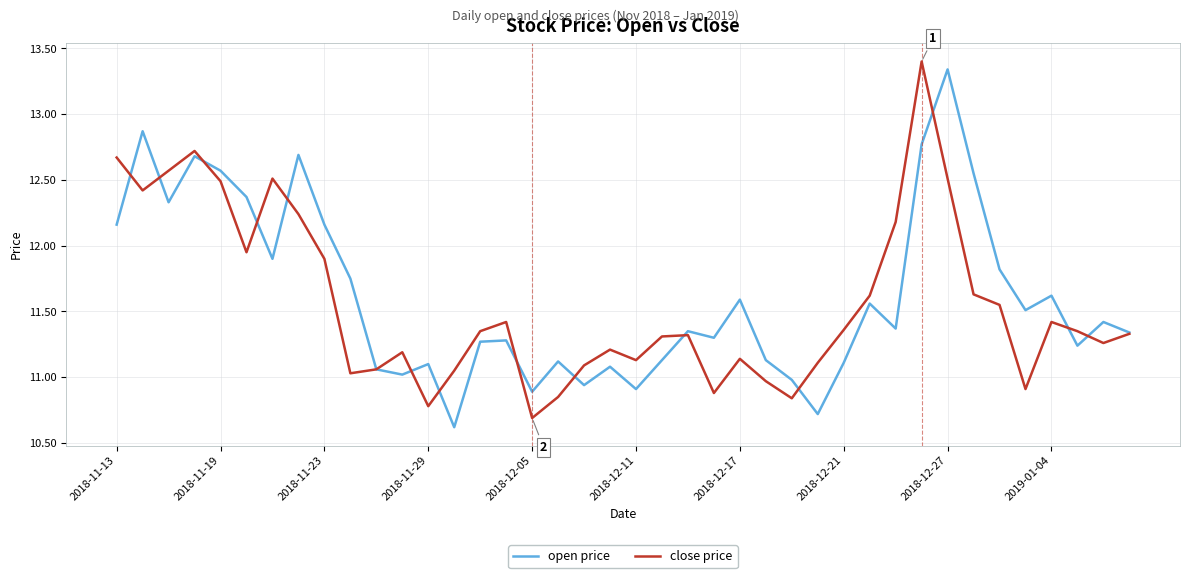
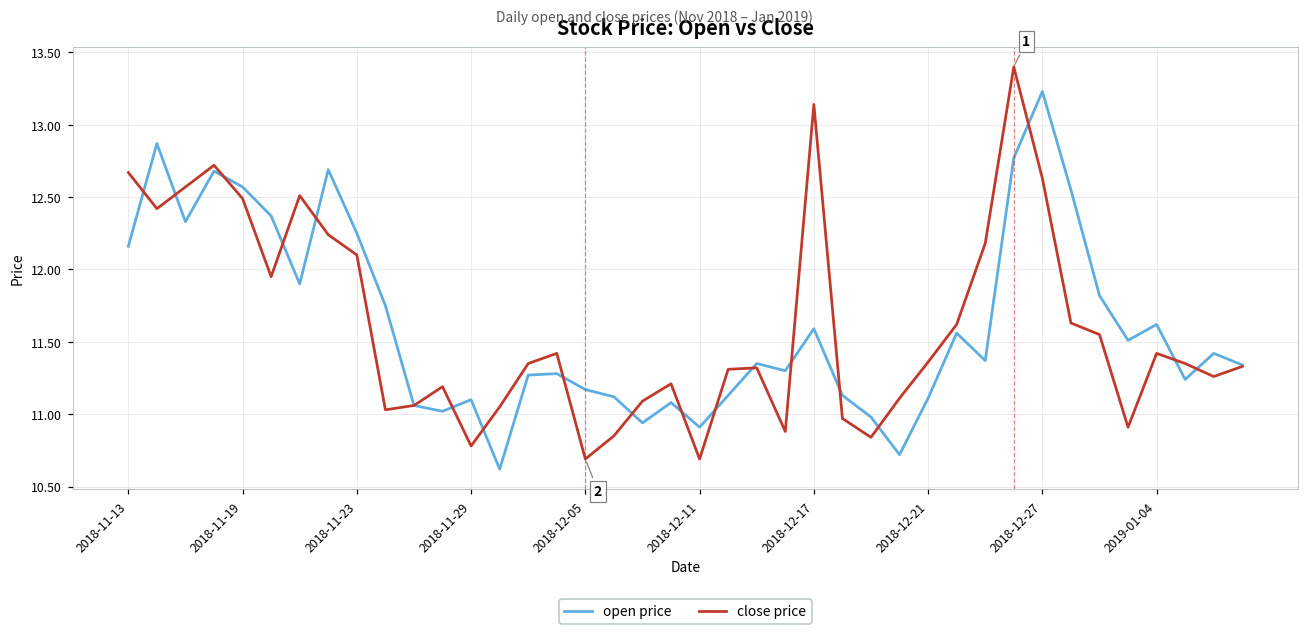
  {
    "open price": {
      "2018-11-13": 12.16,
      "2018-11-19": 12.57,
-     "2018-11-23": 12.16,
+     "2018-11-23": 12.25,
      "2018-11-29": 11.10,
-     "2018-12-05": 10.89,
+     "2018-12-05": 11.17,
      "2018-12-11": 10.91,
      "2018-12-17": 11.59,
      "2018-12-21": 11.11,
-     "2018-12-27": 13.34,
+     "2018-12-27": 13.23,
      "2019-01-04": 11.62
    },
    "close price": {
      "2018-11-13": 12.67,
      "2018-11-19": 12.49,
-     "2018-11-23": 11.9,
+     "2018-11-23": 12.1,
      "2018-11-29": 10.78,
-     "2018-12-11": 11.13,
-     "2018-12-17": 11.14,
+     "2018-12-11": 10.69,
+     "2018-12-17": 13.14,
      "2018-12-21": 11.36,
-     "2018-12-27": 12.51,
+     "2018-12-27": 12.63,
      "2019-01-04": 11.42
    }
  }
